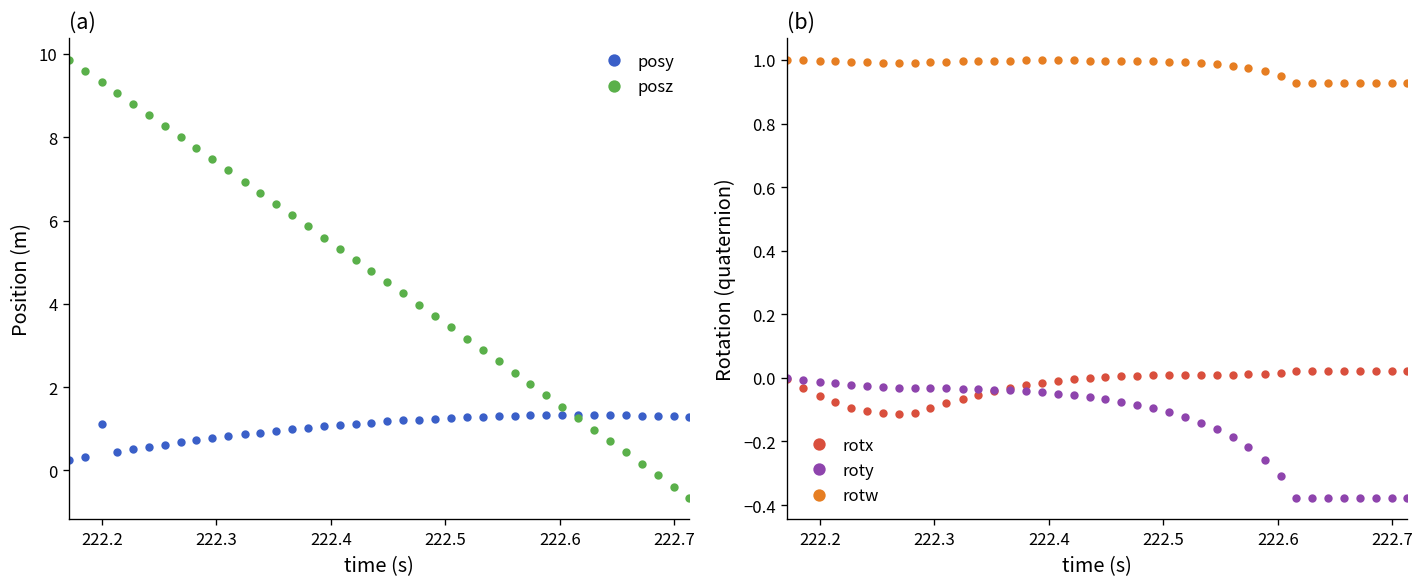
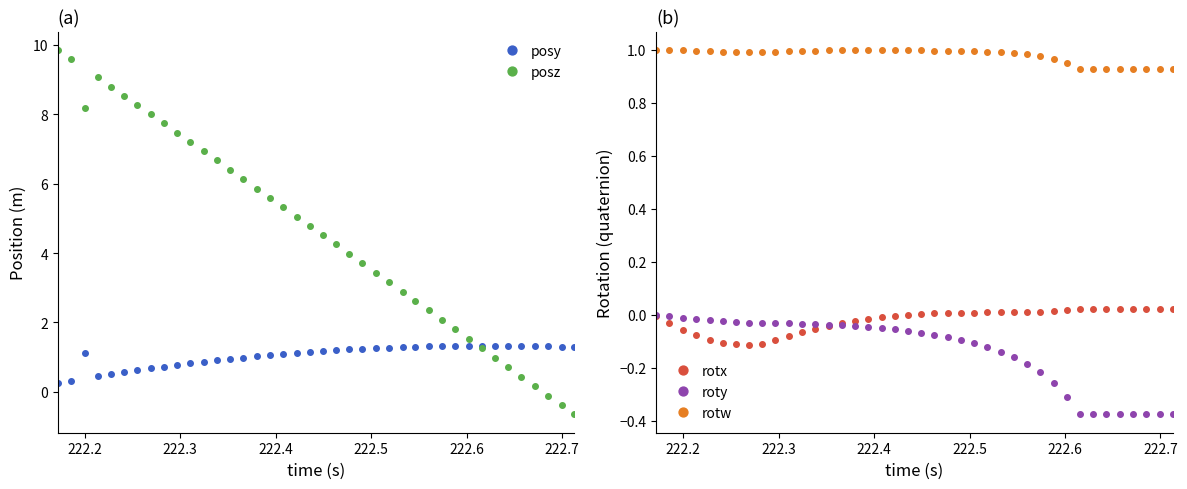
  {
    "(a)": {
      "posy": {
        "222.2": 1.1
      },
      "posz": {
-       "222.2": 9.3
+       "222.2": 8.2
      }
    },
    "(b)": {
      "roty": {
        "222.2": -0.01
      }
    }
  }
